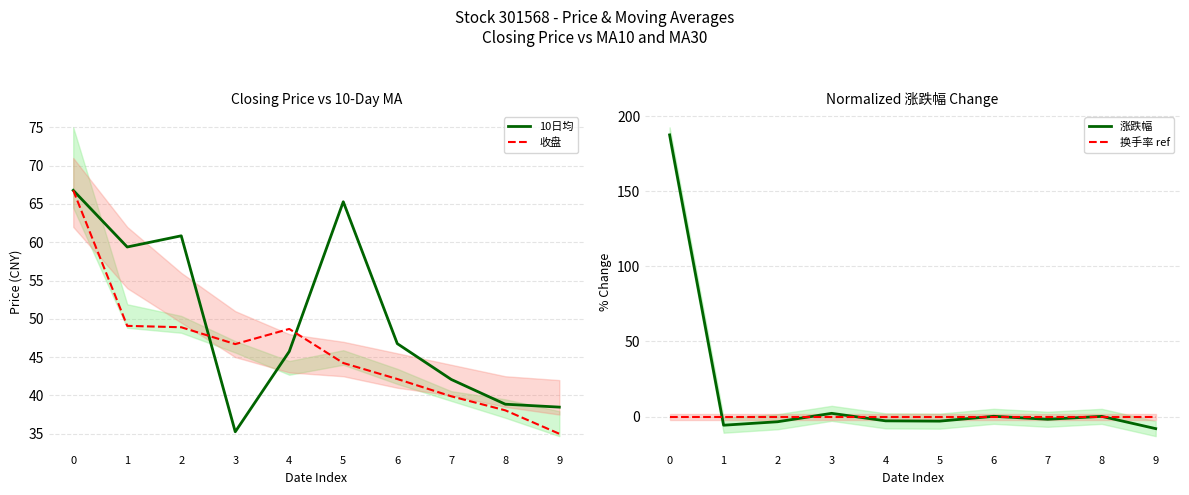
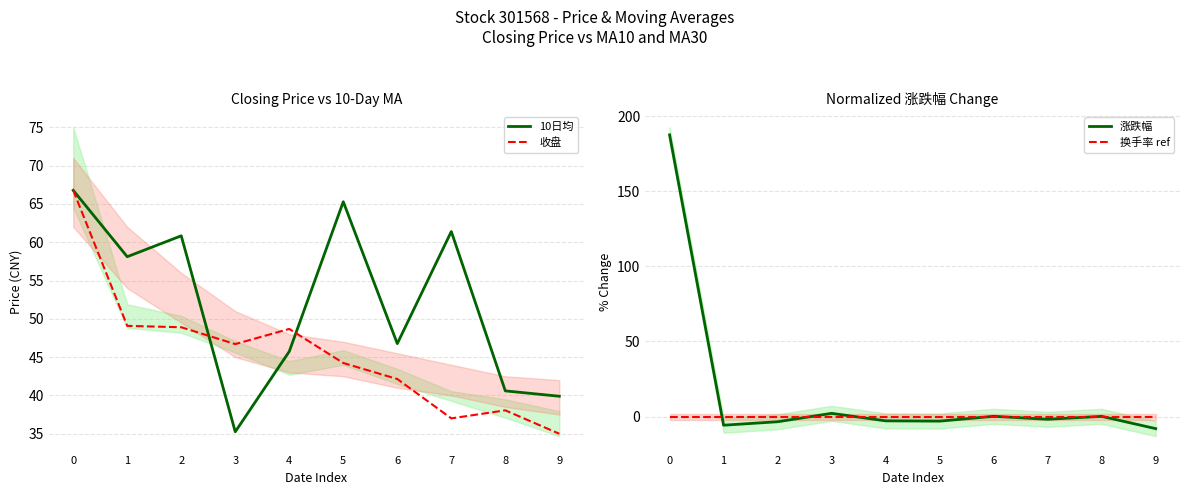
  {
    "Closing Price vs 10-Day MA": {
      "10日均": {
-       "1": 59,
+       "1": 58,
        "2": 61,
        "3": 35,
        "4": 46,
        "5": 65,
        "6": 47,
-       "7": 42,
-       "8": 39,
-       "9": 38
+       "7": 61,
+       "8": 41,
+       "9": 40
      },
      "收盘": {
        "1": 49,
        "2": 49,
        "3": 47,
        "4": 49,
        "5": 44,
        "6": 42,
-       "7": 40,
+       "7": 37,
        "8": 38,
        "9": 35
      }
    },
    "Normalized 涨跌幅 Change": {
      "涨跌幅": {
        "0": 187,
        "1": -6,
        "2": -3,
        "4": -3,
        "5": -3,
        "7": -2,
        "9": -8
      },
      "换手率 ref": {
        "0": 0,
        "3": 0,
        "4": 0,
        "5": 0,
        "7": 0,
        "9": 0
      }
    }
  }
